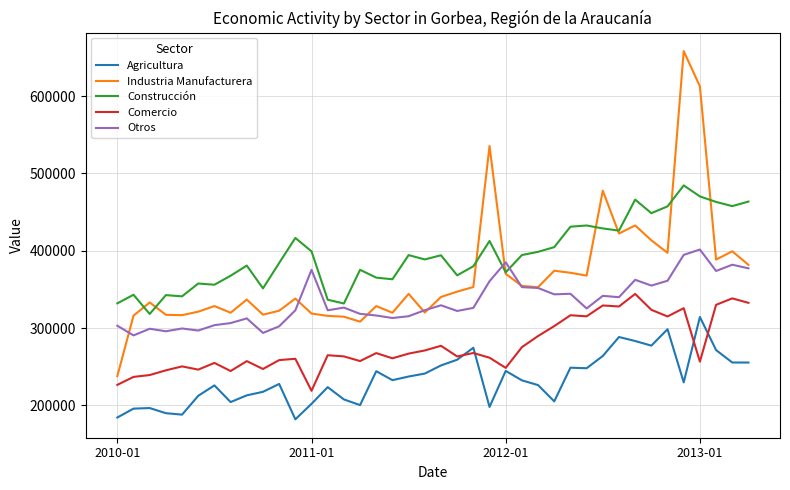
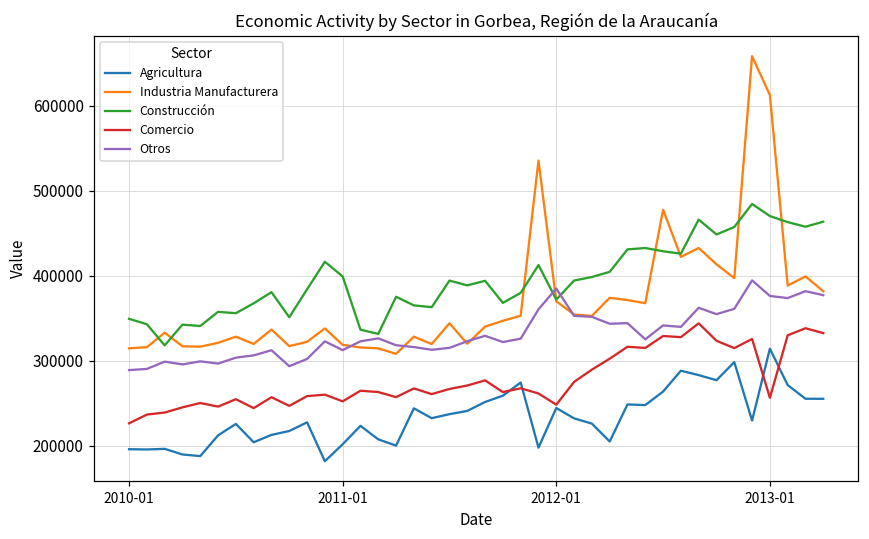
  {
    "Agricultura": {
-     "2010-01": 180000,
+     "2010-01": 200000,
      "2011-01": 200000,
      "2012-01": 240000,
      "2013-01": 310000
    },
    "Industria Manufacturera": {
-     "2010-01": 240000,
+     "2010-01": 310000,
      "2011-01": 320000,
      "2013-01": 610000
    },
    "Construcción": {
-     "2010-01": 330000,
+     "2010-01": 350000,
      "2011-01": 400000,
      "2013-01": 470000
    },
    "Comercio": {
      "2010-01": 230000,
-     "2011-01": 220000,
+     "2011-01": 250000,
      "2012-01": 250000,
      "2013-01": 260000
    },
    "Otros": {
-     "2010-01": 300000,
-     "2011-01": 380000,
+     "2010-01": 290000,
+     "2011-01": 310000,
      "2012-01": 390000,
-     "2013-01": 400000
+     "2013-01": 380000
    }
  }
